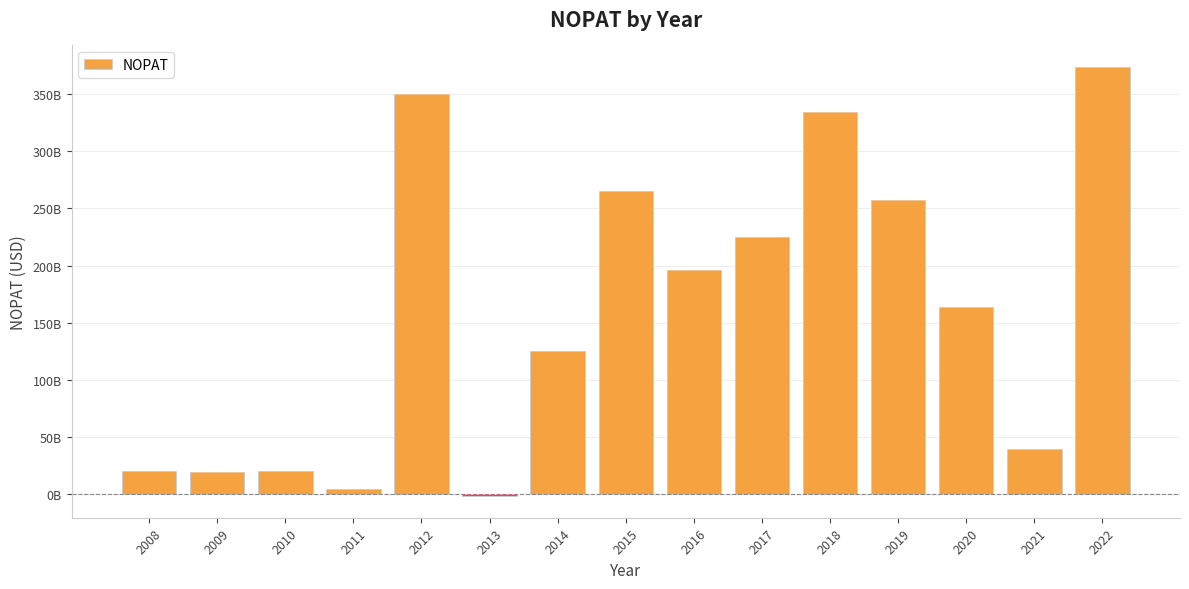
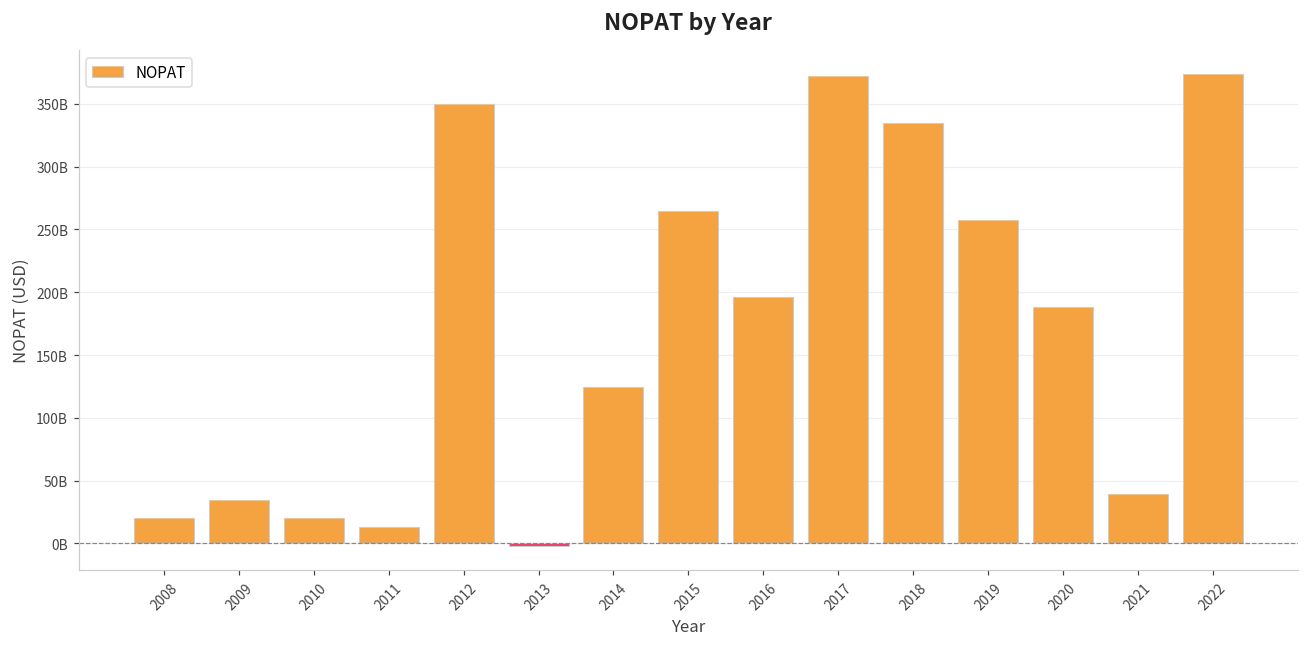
  {
    "2008": 20000000000,
-   "2009": 19000000000,
+   "2009": 34000000000,
    "2010": 20000000000,
-   "2011": 4000000000,
+   "2011": 13000000000,
    "2012": 350000000000,
    "2014": 125000000000,
    "2015": 265000000000,
    "2016": 196000000000,
-   "2017": 225000000000,
+   "2017": 372000000000,
    "2018": 334000000000,
    "2019": 257000000000,
-   "2020": 164000000000,
+   "2020": 188000000000,
    "2021": 40000000000,
    "2022": 374000000000
  }
